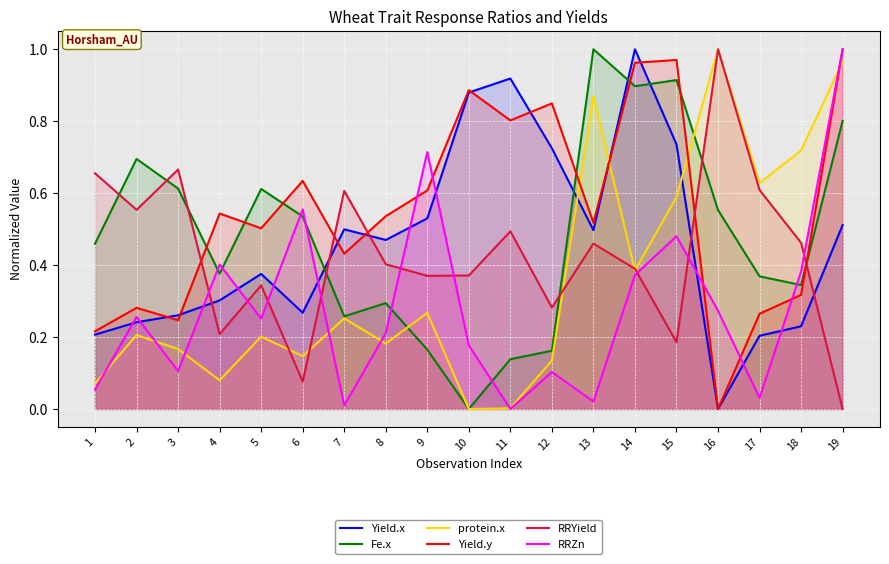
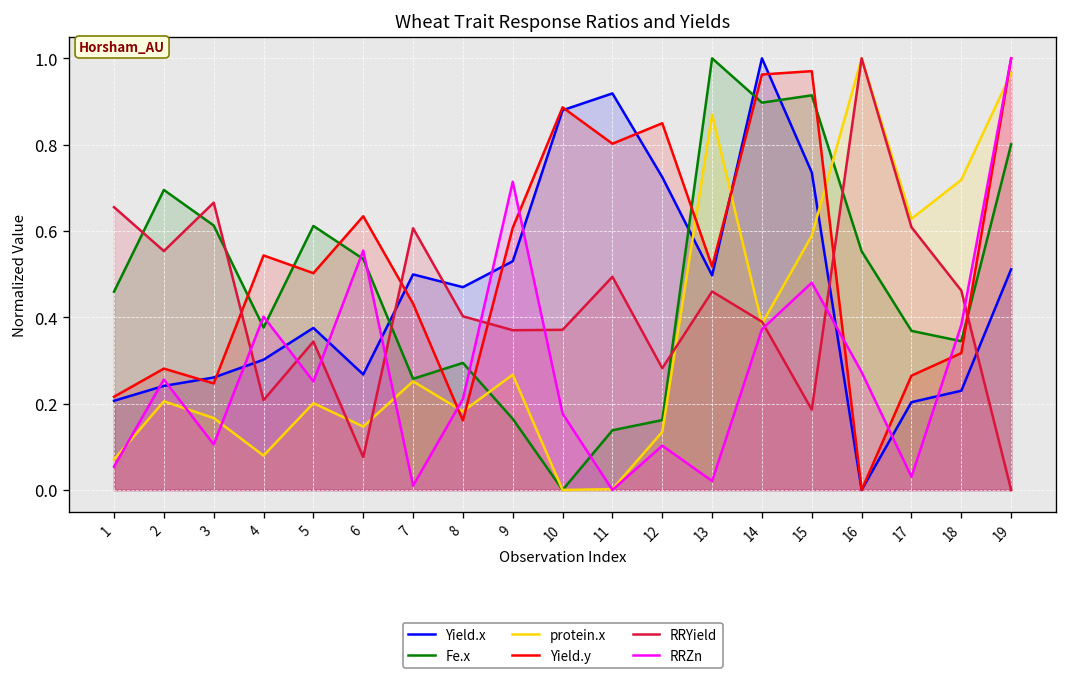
  {
    "Yield.x": {
      "1": 0.21,
      "2": 0.24,
      "3": 0.26,
      "4": 0.30,
      "5": 0.38,
      "6": 0.27,
      "7": 0.50,
      "8": 0.47,
      "9": 0.53,
      "11": 0.92,
      "12": 0.72,
      "13": 0.50,
      "14": 1.00,
      "15": 0.74,
      "17": 0.20,
      "18": 0.23,
      "19": 0.51
    },
    "Fe.x": {
      "1": 0.46,
      "2": 0.70,
      "3": 0.61,
      "4": 0.38,
      "5": 0.61,
      "6": 0.54,
      "8": 0.29,
      "9": 0.16,
      "11": 0.14,
      "12": 0.16,
      "13": 1.00,
      "14": 0.90,
      "15": 0.91,
      "16": 0.55,
      "17": 0.37,
      "18": 0.34,
      "19": 0.80
    },
    "protein.x": {
      "1": 0.07,
      "2": 0.21,
      "3": 0.17,
      "4": 0.08,
      "5": 0.20,
      "6": 0.15,
      "8": 0.18,
      "9": 0.27,
      "12": 0.13,
      "13": 0.87,
      "15": 0.59,
      "17": 0.63,
      "18": 0.72,
      "19": 0.97
    },
    "Yield.y": {
      "1": 0.22,
      "2": 0.28,
      "3": 0.25,
      "4": 0.54,
      "5": 0.50,
      "6": 0.63,
      "7": 0.43,
-     "8": 0.54,
+     "8": 0.16,
      "9": 0.61,
      "11": 0.80,
      "12": 0.85,
      "13": 0.52,
      "14": 0.96,
      "15": 0.97,
      "17": 0.26,
      "18": 0.32
    },
    "RRYield": {
      "1": 0.66,
      "2": 0.55,
      "3": 0.67,
      "4": 0.21,
      "5": 0.34,
      "6": 0.08,
      "7": 0.61,
      "8": 0.40,
      "9": 0.37,
      "10": 0.37,
      "11": 0.49,
      "12": 0.28,
      "13": 0.46,
      "15": 0.19,
      "17": 0.61,
      "18": 0.46,
      "19": 0.00
    },
    "RRZn": {
      "1": 0.05,
      "2": 0.26,
      "3": 0.11,
      "4": 0.40,
      "5": 0.25,
      "6": 0.55,
      "7": 0.01,
      "8": 0.21,
      "9": 0.71,
      "10": 0.18,
      "12": 0.10,
      "13": 0.02,
      "14": 0.37,
      "15": 0.48,
      "16": 0.27,
      "17": 0.03,
      "18": 0.38
    }
  }
